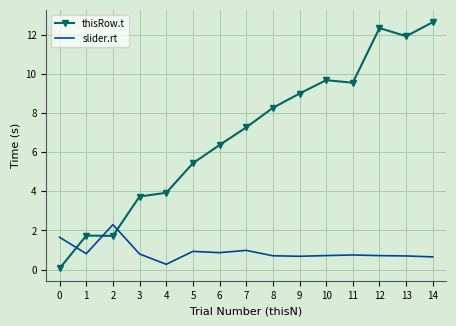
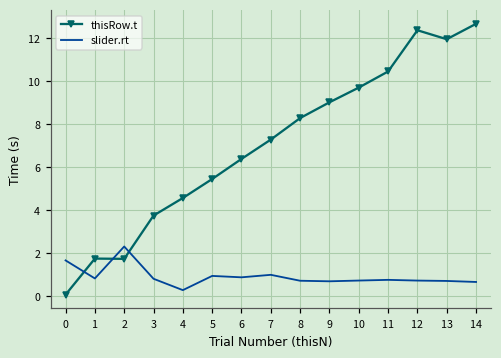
  {
    "thisRow.t": {
      "0": 0.1,
      "1": 1.7,
      "2": 1.7,
      "3": 3.7,
-     "4": 3.9,
+     "4": 4.6,
      "5": 5.4,
      "6": 6.4,
      "7": 7.3,
      "8": 8.3,
      "9": 9.0,
      "10": 9.7,
-     "11": 9.6,
+     "11": 10.4,
      "12": 12.4,
      "13": 11.9,
      "14": 12.7
    },
    "slider.rt": {
      "0": 1.7,
      "1": 0.8,
      "2": 2.3,
      "3": 0.8,
      "4": 0.3,
      "5": 0.9,
      "6": 0.9,
      "7": 1.0,
      "8": 0.7,
      "9": 0.7,
      "10": 0.7,
      "11": 0.7,
      "12": 0.7,
      "13": 0.7,
      "14": 0.6
    }
  }
